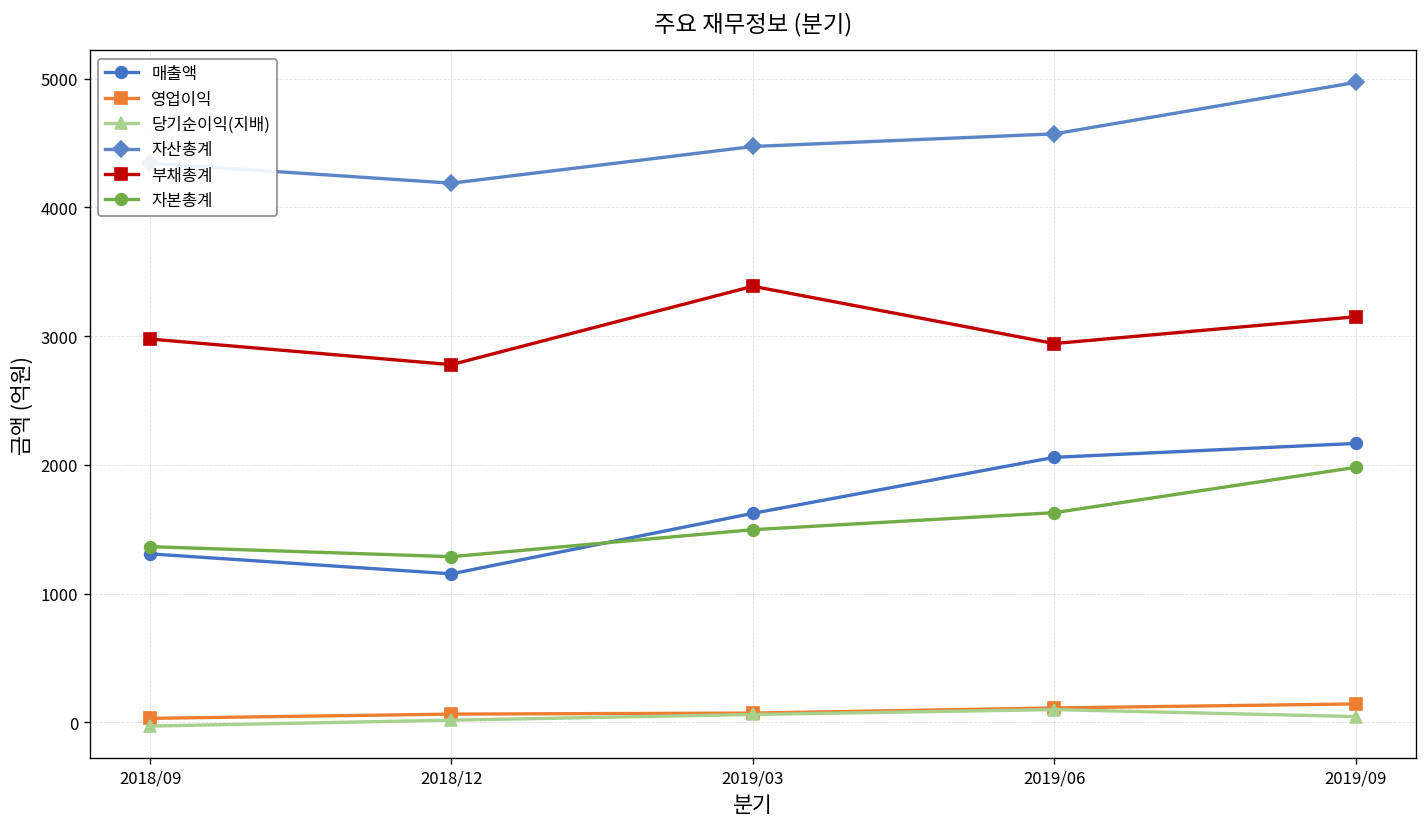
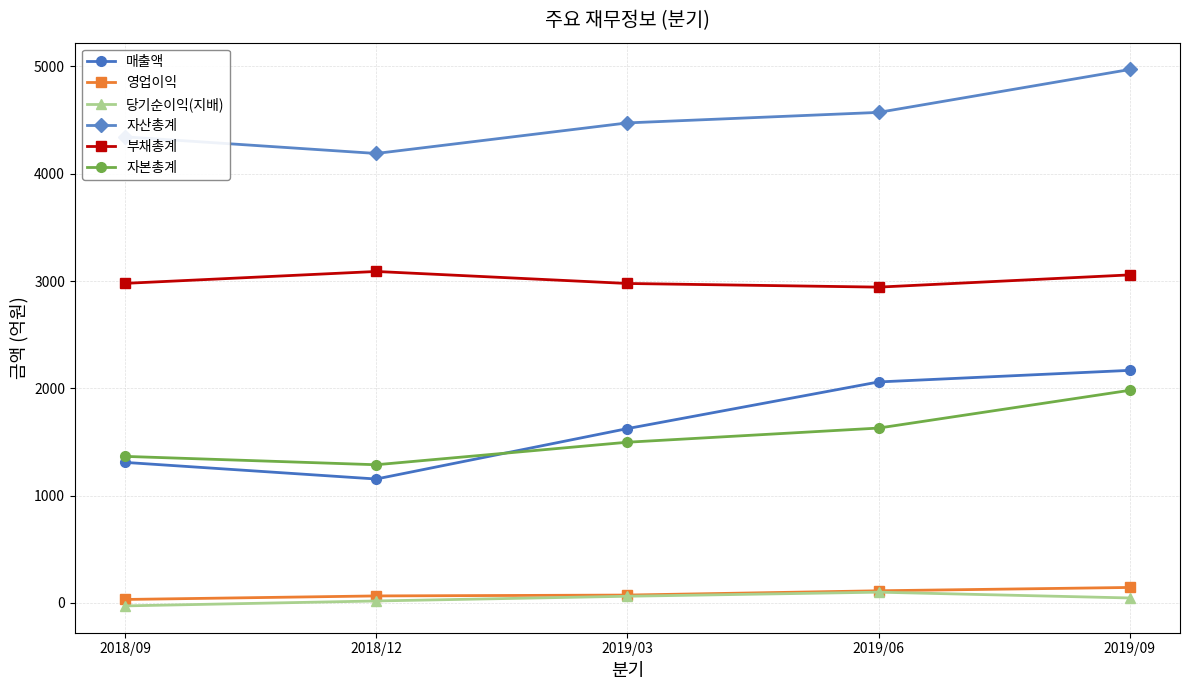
  {
    "영업이익": {
      "2018/09": 30,
      "2018/12": 60,
      "2019/09": 140
    },
    "당기순이익(지배)": {
      "2018/09": -30,
      "2018/12": 20,
      "2019/09": 50
    },
    "부채총계": {
      "2018/09": 2980,
-     "2018/12": 2780,
-     "2019/03": 3390,
+     "2018/12": 3090,
+     "2019/03": 2980,
      "2019/06": 2940,
-     "2019/09": 3150
+     "2019/09": 3060
    },
    "자본총계": {
      "2018/09": 1370,
      "2018/12": 1290,
      "2019/03": 1500,
      "2019/06": 1630,
      "2019/09": 1980
    }
  }
